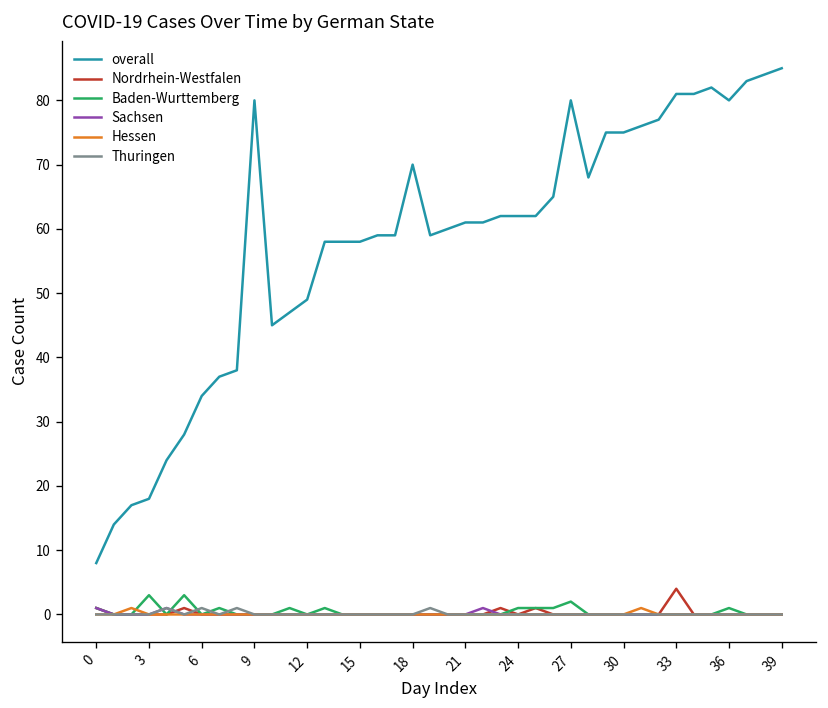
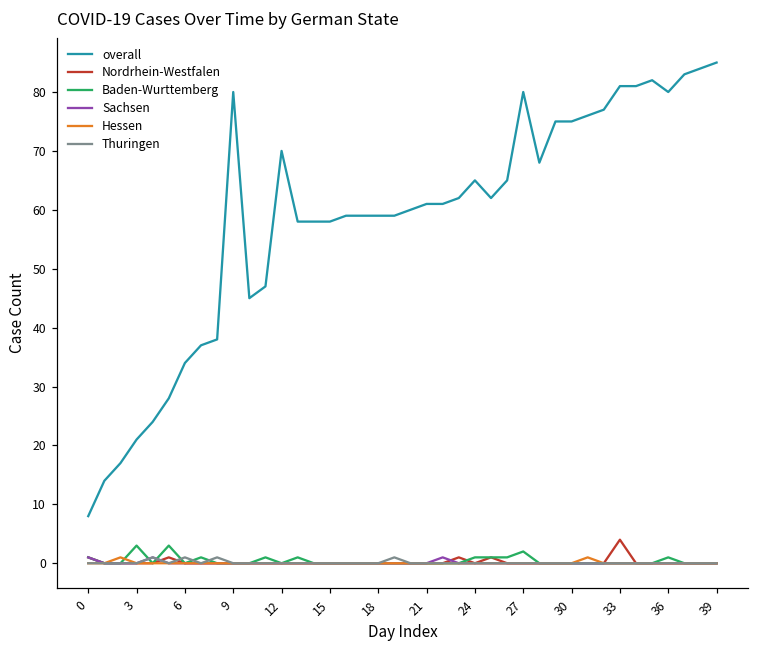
  {
    "overall": {
      "0": 8,
-     "3": 18,
+     "3": 21,
      "6": 34,
      "9": 80,
-     "12": 49,
+     "12": 70,
      "15": 58,
-     "18": 70,
+     "18": 59,
      "21": 61,
-     "24": 62,
+     "24": 65,
      "27": 80,
      "30": 75,
      "33": 81,
      "36": 80,
      "39": 85
    },
    "Nordrhein-Westfalen": {
      "33": 4
    },
    "Baden-Wurttemberg": {
      "3": 3,
      "24": 1,
      "27": 2,
      "36": 1
    },
    "Thuringen": {
      "6": 1
    }
  }
